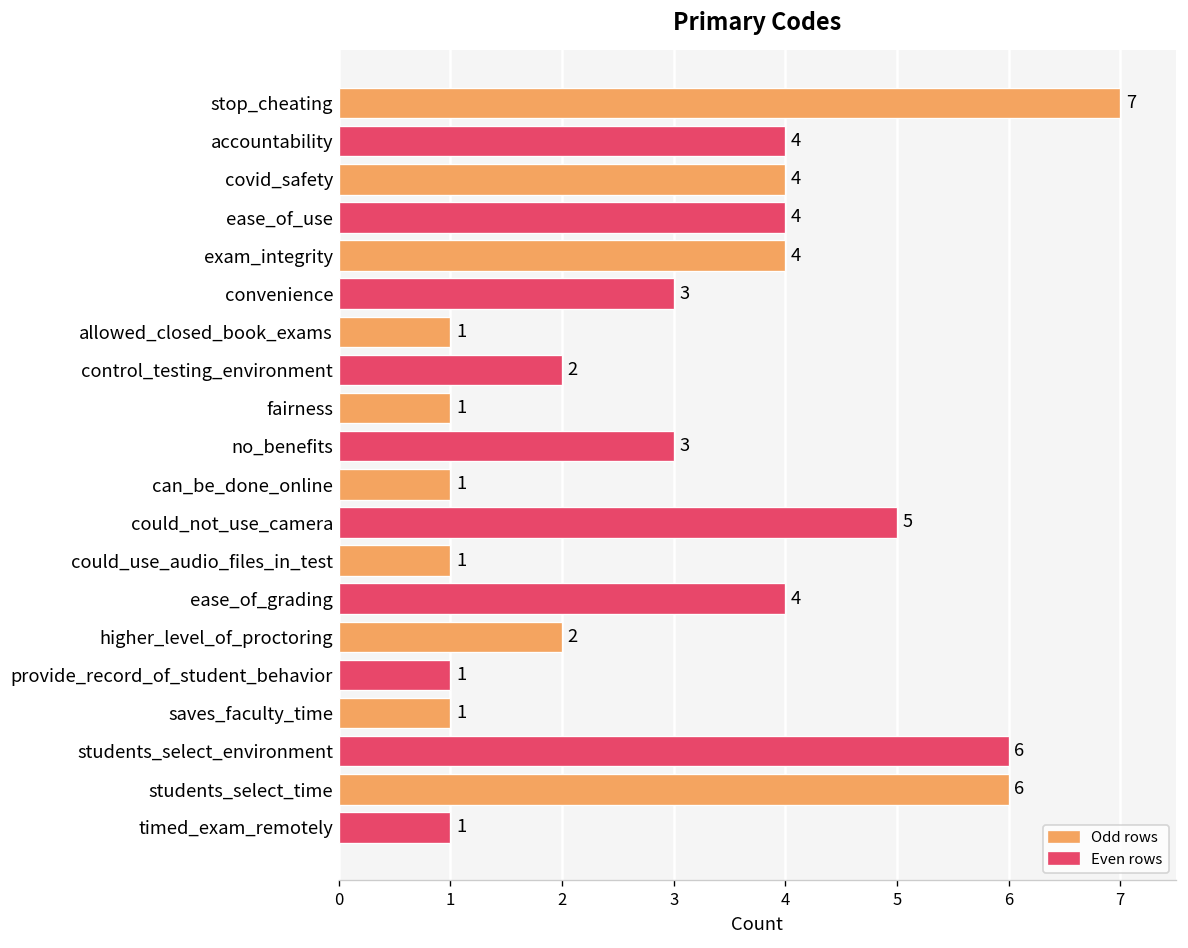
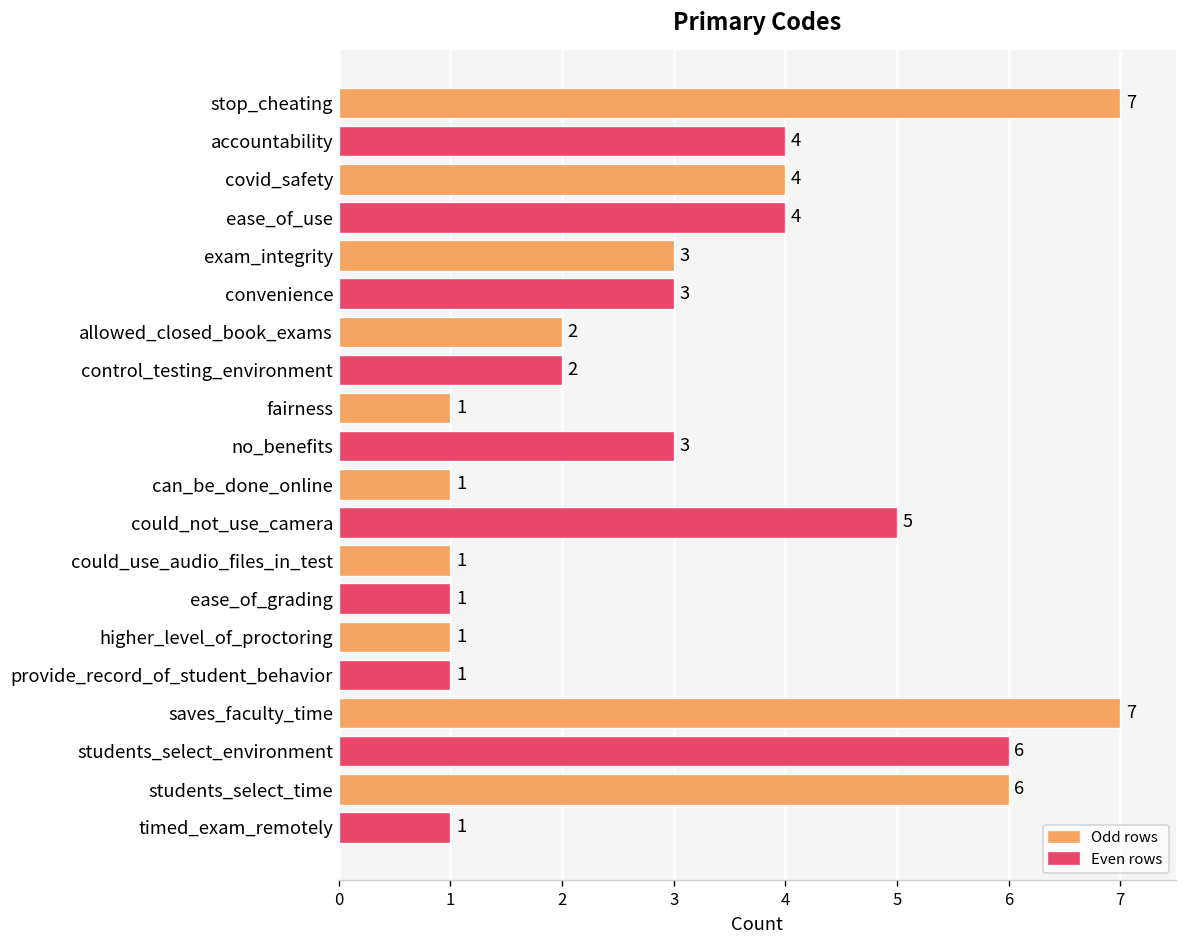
  {
    "stop_cheating": 7,
    "accountability": 4,
    "covid_safety": 4,
    "ease_of_use": 4,
-   "exam_integrity": 4,
+   "exam_integrity": 3,
    "convenience": 3,
-   "allowed_closed_book_exams": 1,
+   "allowed_closed_book_exams": 2,
    "control_testing_environment": 2,
    "fairness": 1,
    "no_benefits": 3,
    "can_be_done_online": 1,
    "could_not_use_camera": 5,
    "could_use_audio_files_in_test": 1,
-   "ease_of_grading": 4,
-   "higher_level_of_proctoring": 2,
+   "ease_of_grading": 1,
+   "higher_level_of_proctoring": 1,
    "provide_record_of_student_behavior": 1,
-   "saves_faculty_time": 1,
+   "saves_faculty_time": 7,
    "students_select_environment": 6,
    "students_select_time": 6,
    "timed_exam_remotely": 1
  }
